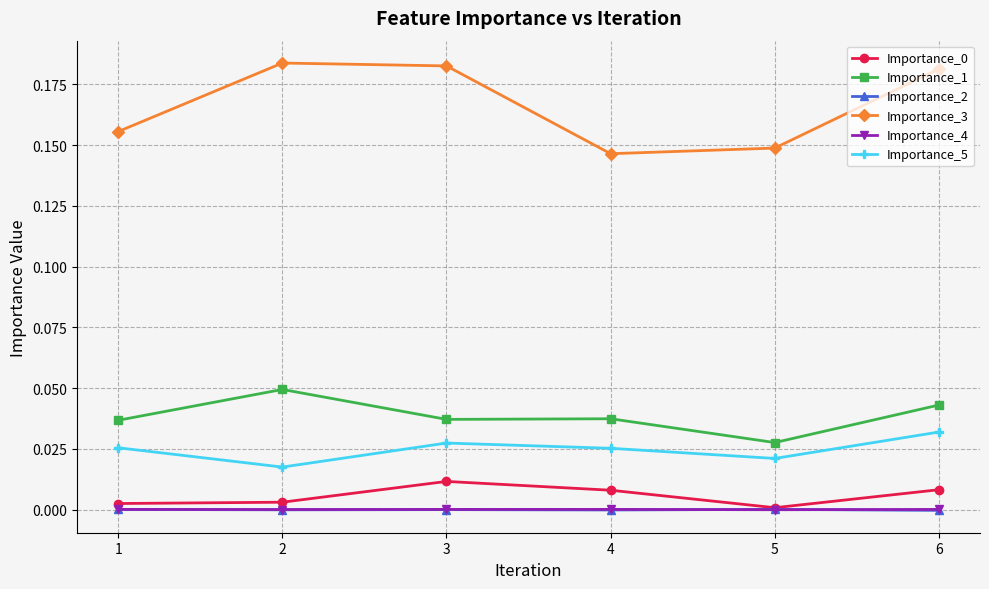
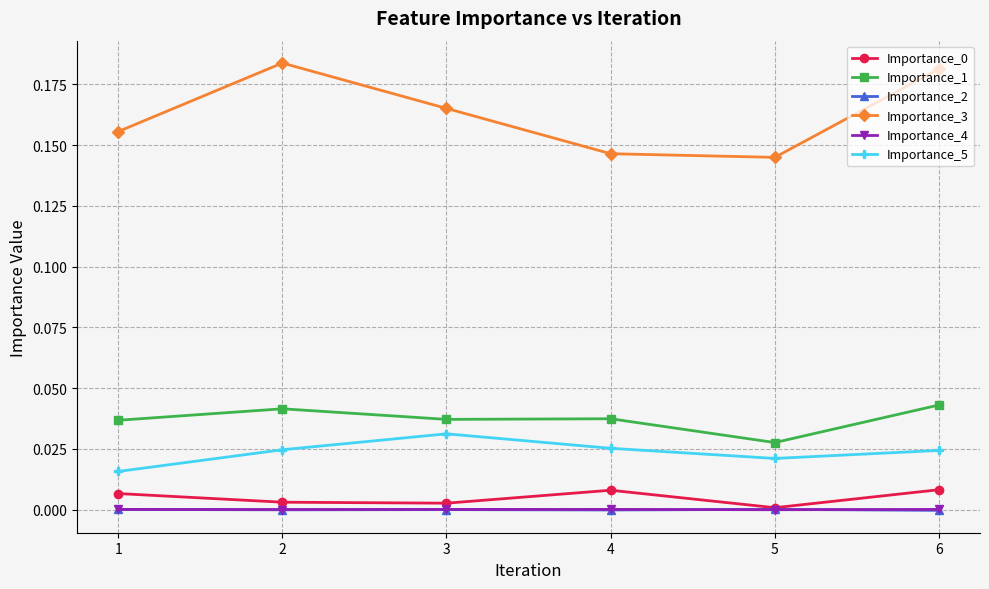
  {
    "Importance_0": {
-     "1": 0.003,
+     "1": 0.007,
      "2": 0.003,
-     "3": 0.012,
+     "3": 0.003,
      "4": 0.008,
      "6": 0.008
    },
    "Importance_1": {
      "1": 0.037,
-     "2": 0.049,
+     "2": 0.041,
      "3": 0.037,
      "4": 0.037,
      "5": 0.028,
      "6": 0.043
    },
    "Importance_3": {
      "1": 0.156,
      "2": 0.184,
-     "3": 0.183,
+     "3": 0.165,
      "4": 0.147,
-     "5": 0.149
+     "5": 0.145
    },
    "Importance_5": {
-     "1": 0.025,
-     "2": 0.018,
-     "3": 0.027,
+     "1": 0.016,
+     "2": 0.025,
+     "3": 0.031,
      "4": 0.025,
      "5": 0.021,
-     "6": 0.032
+     "6": 0.024
    }
  }
